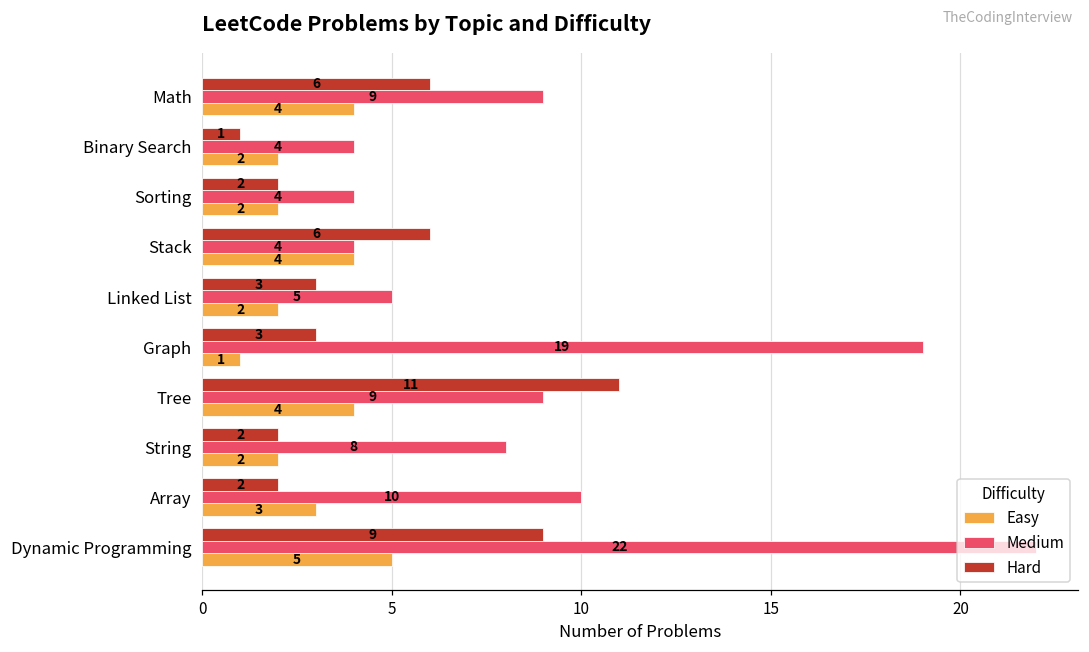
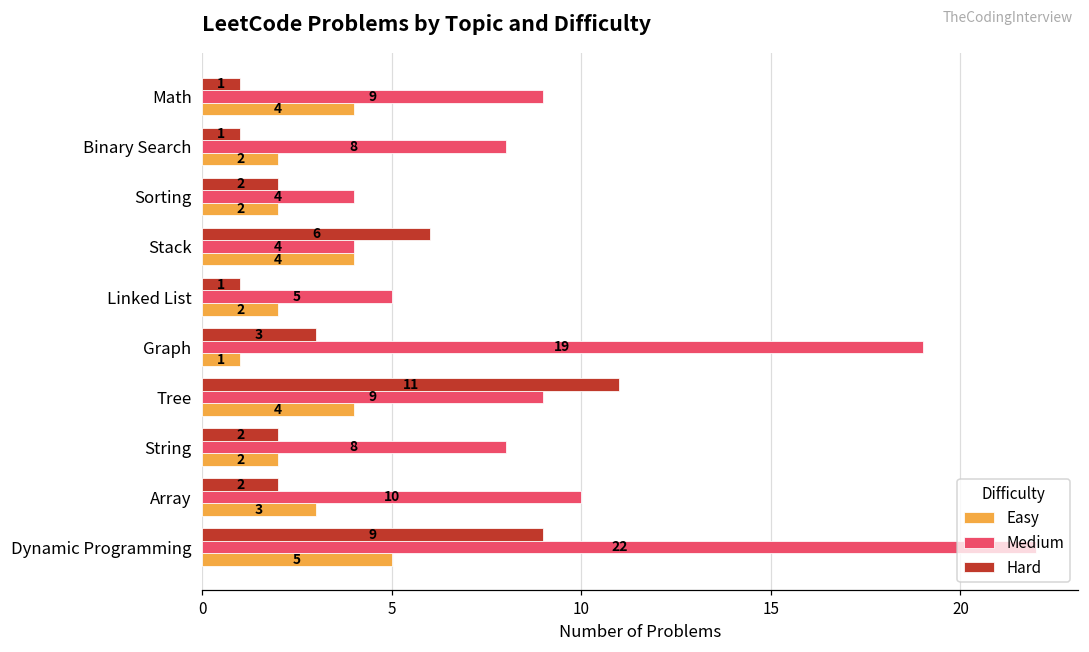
  {
    "Easy": {
      "Math": 4,
      "Binary Search": 2,
      "Sorting": 2,
      "Stack": 4,
      "Linked List": 2,
      "Graph": 1,
      "Tree": 4,
      "String": 2,
      "Array": 3,
      "Dynamic Programming": 5
    },
    "Medium": {
      "Math": 9,
-     "Binary Search": 4,
+     "Binary Search": 8,
      "Sorting": 4,
      "Stack": 4,
      "Linked List": 5,
      "Graph": 19,
      "Tree": 9,
      "String": 8,
      "Array": 10
    },
    "Hard": {
-     "Math": 6,
+     "Math": 1,
      "Binary Search": 1,
      "Sorting": 2,
      "Stack": 6,
-     "Linked List": 3,
+     "Linked List": 1,
      "Graph": 3,
      "Tree": 11,
      "String": 2,
      "Array": 2,
      "Dynamic Programming": 9
    }
  }
